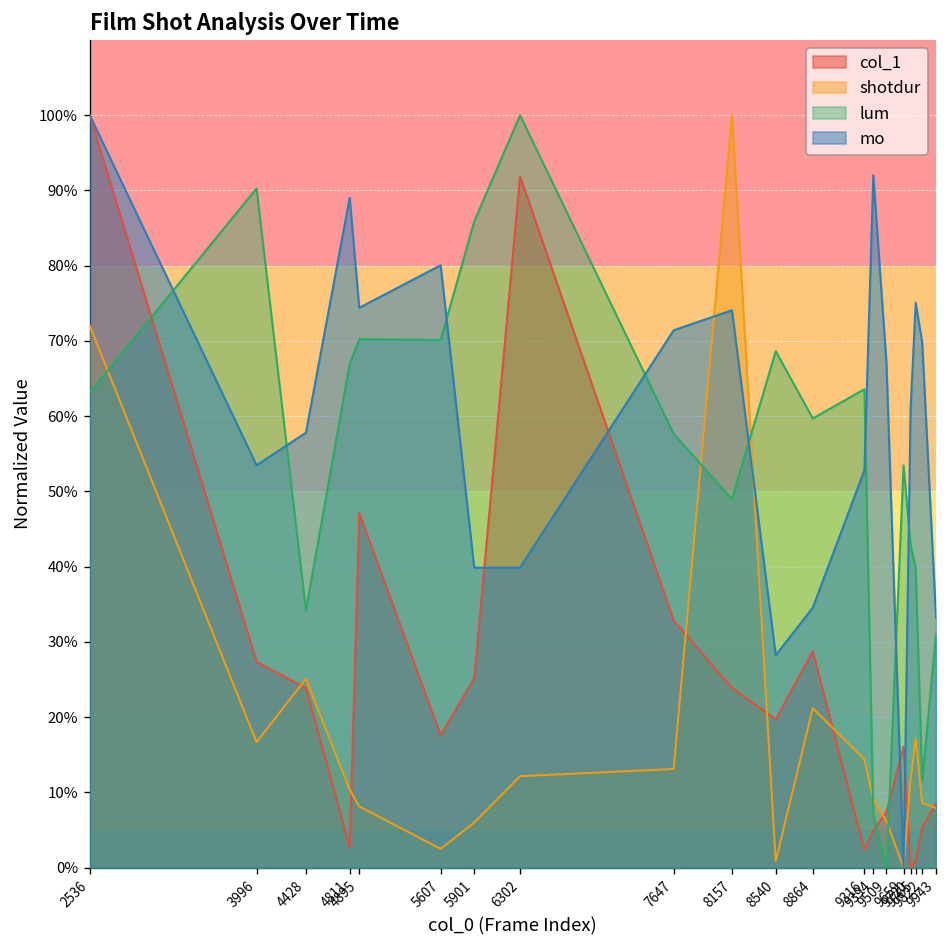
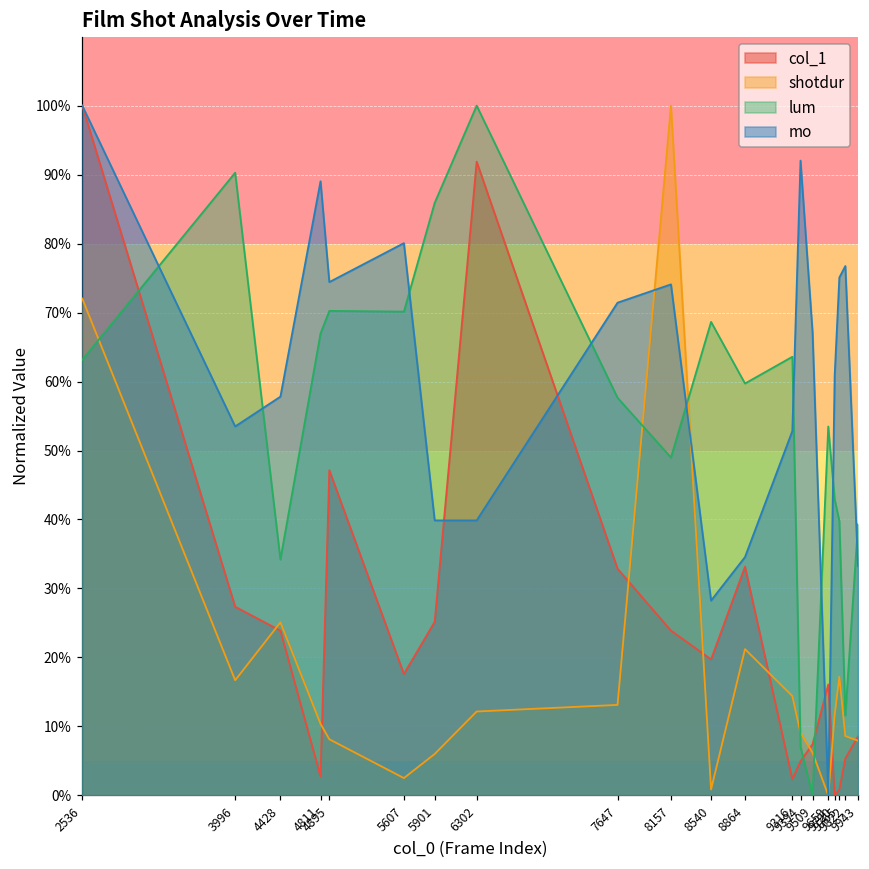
  {
    "col_1": {
      "3996": "27%",
      "4428": "24%",
      "4811": "3%",
      "4895": "47%",
      "5607": "18%",
      "5901": "25%",
      "6302": "92%",
      "7647": "33%",
      "8157": "24%",
      "8540": "20%",
-     "8864": "29%",
+     "8864": "33%",
      "9316": "2%",
      "9394": "5%",
      "9509": "7%",
      "9659": "16%",
      "9720": "0%",
      "9765": "1%",
      "9822": "5%",
      "9943": "9%"
    },
    "shotdur": {
      "2536": "72%",
      "3996": "17%",
      "4428": "25%",
      "4811": "10%",
      "4895": "8%",
      "5607": "3%",
      "5901": "6%",
      "6302": "12%",
      "7647": "13%",
      "8157": "100%",
      "8540": "1%",
      "8864": "21%",
      "9316": "14%",
      "9394": "9%",
      "9509": "6%",
      "9720": "12%",
      "9765": "17%",
      "9822": "9%",
      "9943": "8%"
    },
    "lum": {
      "2536": "63%",
      "3996": "90%",
      "4428": "34%",
      "4811": "67%",
      "4895": "70%",
      "5607": "70%",
      "5901": "86%",
      "6302": "100%",
      "7647": "58%",
      "8157": "49%",
      "8540": "69%",
      "8864": "60%",
      "9316": "64%",
      "9394": "7%",
      "9509": "0%",
      "9659": "53%",
      "9720": "43%",
      "9765": "40%",
      "9822": "12%",
-     "9943": "31%"
+     "9943": "39%"
    },
    "mo": {
      "3996": "53%",
      "4428": "58%",
      "4811": "89%",
      "4895": "74%",
      "5607": "80%",
      "5901": "40%",
      "6302": "40%",
      "7647": "71%",
      "8157": "74%",
      "8540": "28%",
      "8864": "35%",
      "9316": "53%",
      "9394": "92%",
      "9509": "67%",
      "9720": "61%",
      "9765": "75%",
-     "9822": "70%",
+     "9822": "77%",
      "9943": "33%"
    }
  }
